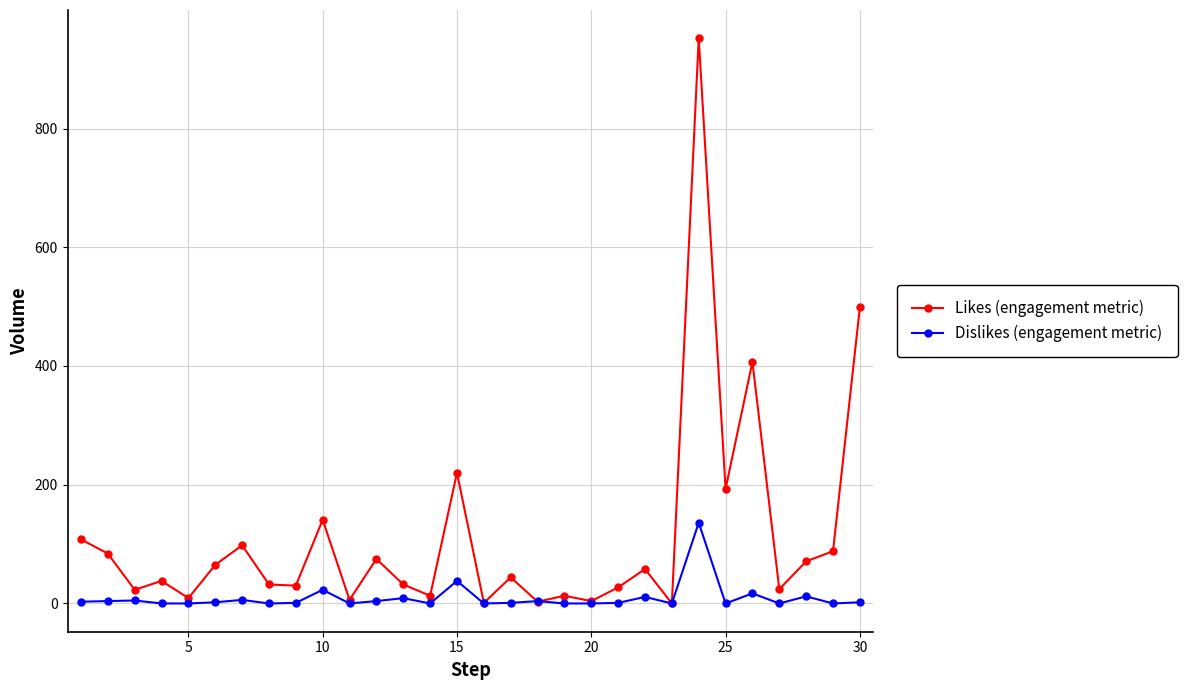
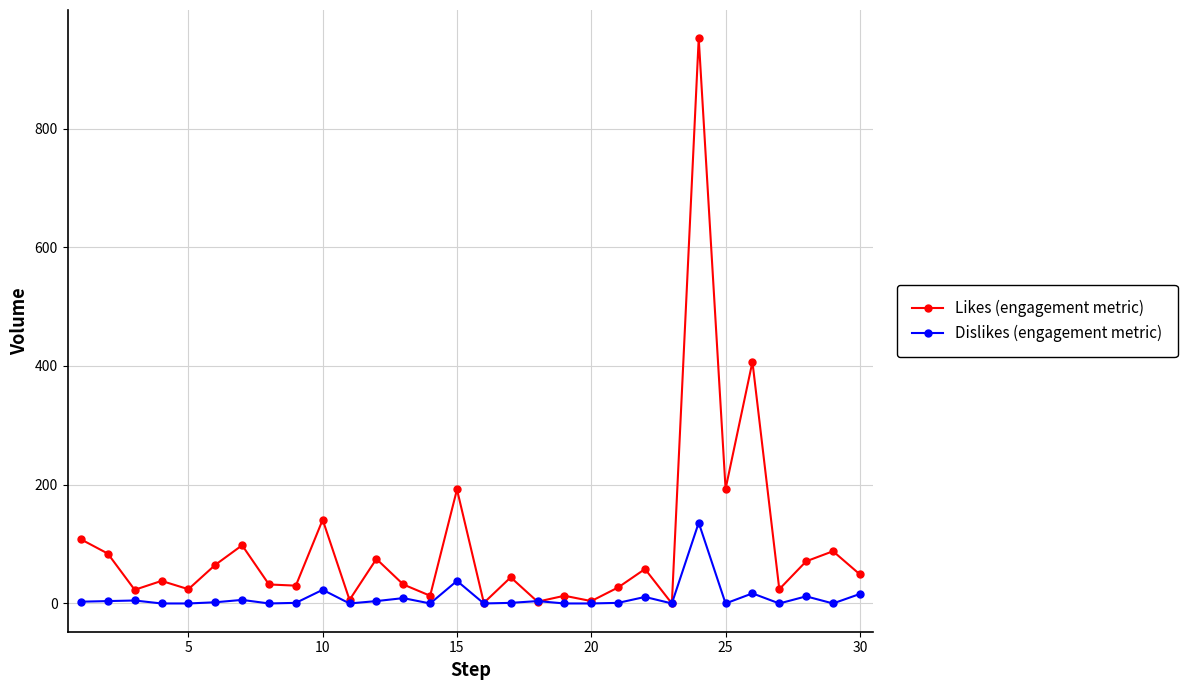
  {
    "Likes (engagement metric)": {
-     "5": 10,
+     "5": 20,
      "10": 140,
-     "15": 220,
+     "15": 190,
      "25": 190,
-     "30": 500
+     "30": 50
    },
    "Dislikes (engagement metric)": {
      "5": 0,
      "10": 20,
      "15": 40,
      "25": 0,
-     "30": 0
+     "30": 20
    }
  }
